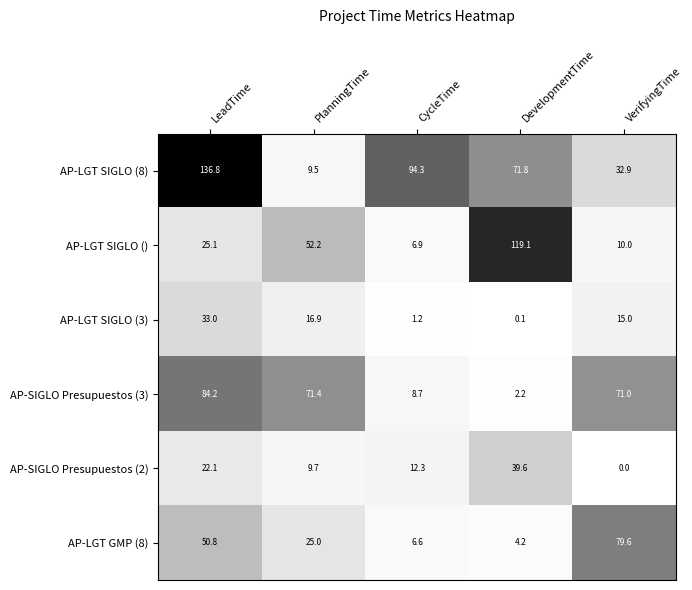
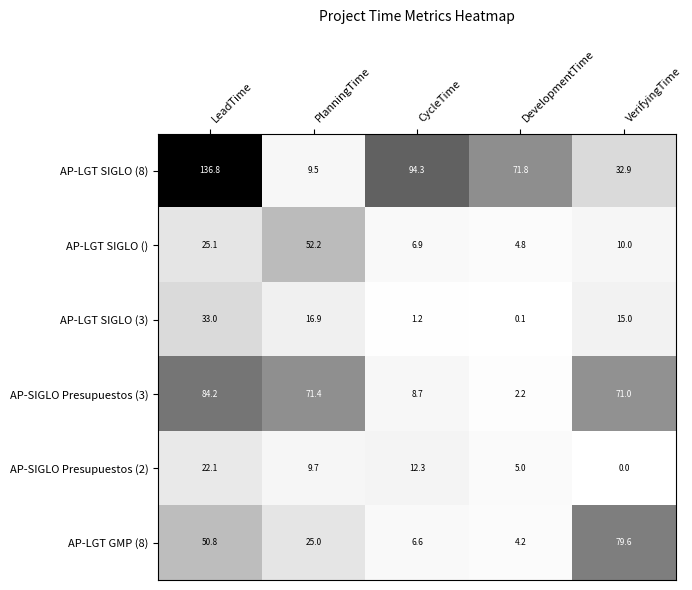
  {
    "AP-LGT SIGLO (8)": {
      "LeadTime": 136.8,
      "PlanningTime": 9.5,
      "CycleTime": 94.3,
      "DevelopmentTime": 71.8,
      "VerifyingTime": 32.9
    },
    "AP-LGT SIGLO ()": {
      "LeadTime": 25.1,
      "PlanningTime": 52.2,
      "CycleTime": 6.9,
-     "DevelopmentTime": 119.1,
+     "DevelopmentTime": 4.8,
      "VerifyingTime": 10.0
    },
    "AP-LGT SIGLO (3)": {
      "LeadTime": 33.0,
      "PlanningTime": 16.9,
      "CycleTime": 1.2,
      "DevelopmentTime": 0.1,
      "VerifyingTime": 15.0
    },
    "AP-SIGLO Presupuestos (3)": {
      "LeadTime": 84.2,
      "PlanningTime": 71.4,
      "CycleTime": 8.7,
      "DevelopmentTime": 2.2,
      "VerifyingTime": 71.0
    },
    "AP-SIGLO Presupuestos (2)": {
      "LeadTime": 22.1,
      "PlanningTime": 9.7,
      "CycleTime": 12.3,
-     "DevelopmentTime": 39.6,
+     "DevelopmentTime": 5.0,
      "VerifyingTime": 0.0
    },
    "AP-LGT GMP (8)": {
      "LeadTime": 50.8,
      "PlanningTime": 25.0,
      "CycleTime": 6.6,
      "DevelopmentTime": 4.2,
      "VerifyingTime": 79.6
    }
  }
